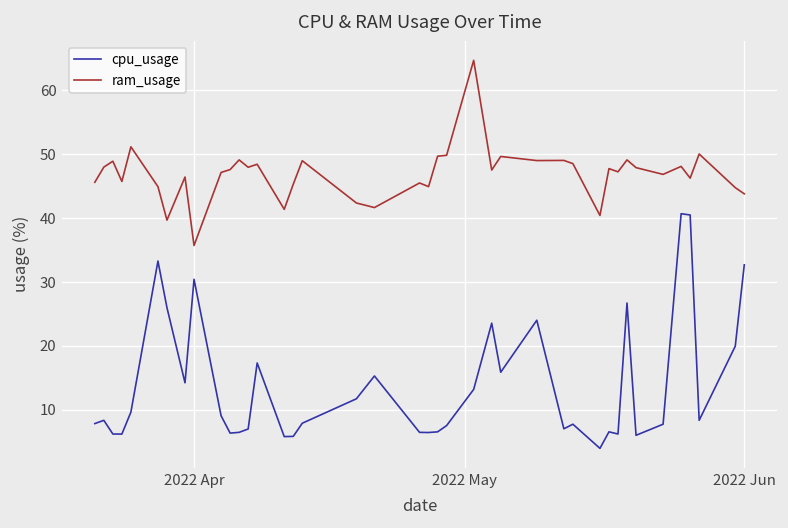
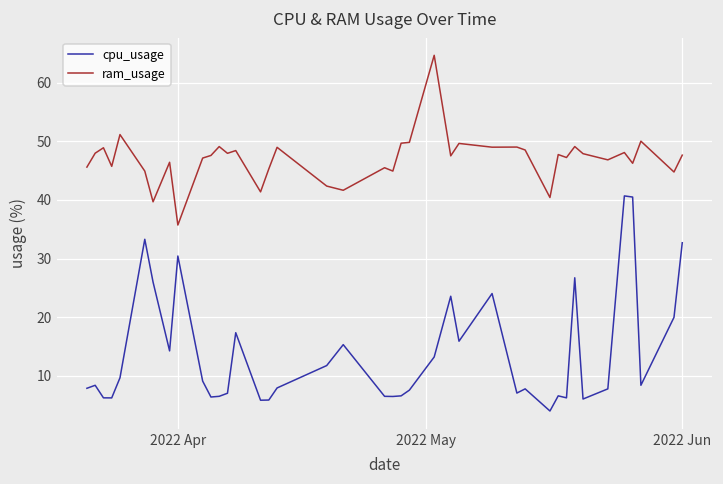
  {
    "cpu_usage": {
      "2022 Apr": 30,
      "2022 Jun": 33
    },
    "ram_usage": {
      "2022 Apr": 36,
-     "2022 Jun": 44
+     "2022 Jun": 48
    }
  }
